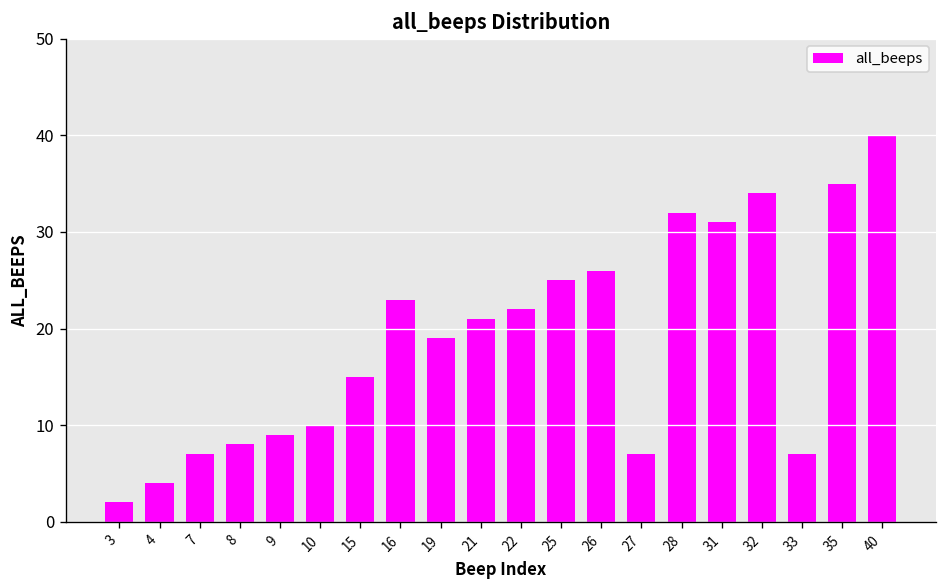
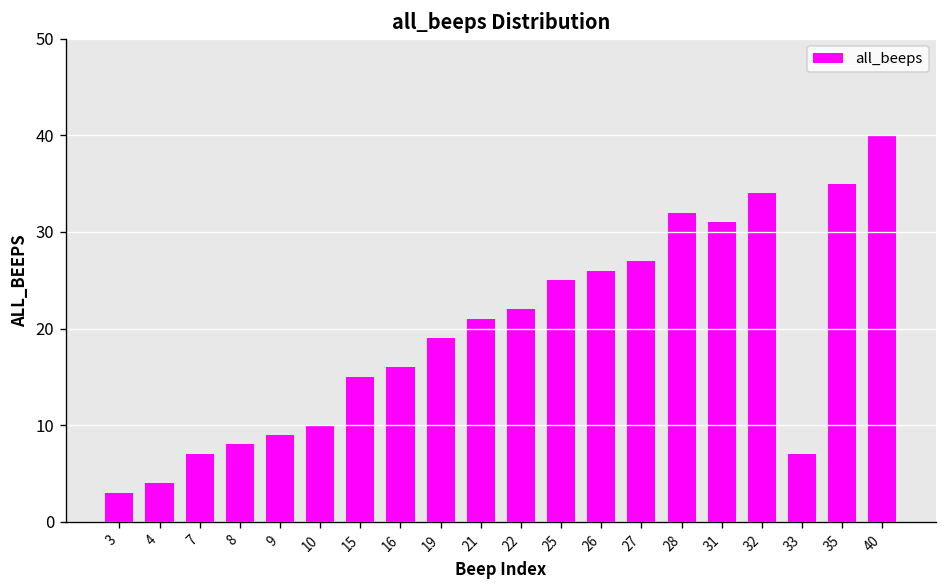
  {
-   "3": 2,
+   "3": 3,
    "4": 4,
    "7": 7,
    "8": 8,
    "9": 9,
    "10": 10,
    "15": 15,
-   "16": 23,
+   "16": 16,
    "19": 19,
    "21": 21,
    "22": 22,
    "25": 25,
    "26": 26,
-   "27": 7,
+   "27": 27,
    "28": 32,
    "31": 31,
    "32": 34,
    "33": 7,
    "35": 35,
    "40": 40
  }
